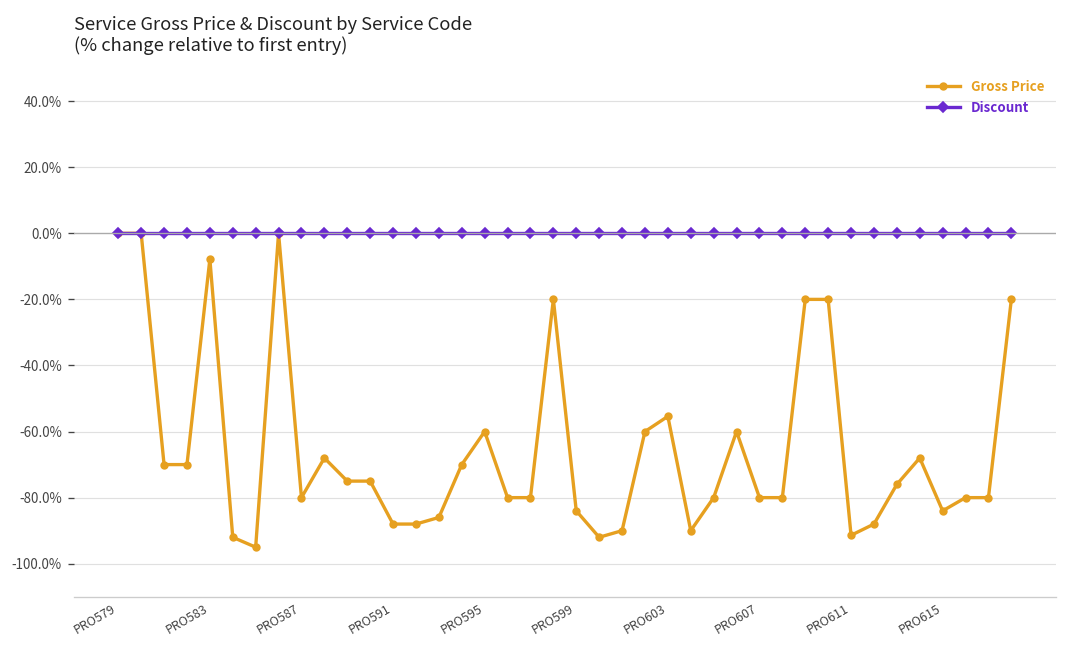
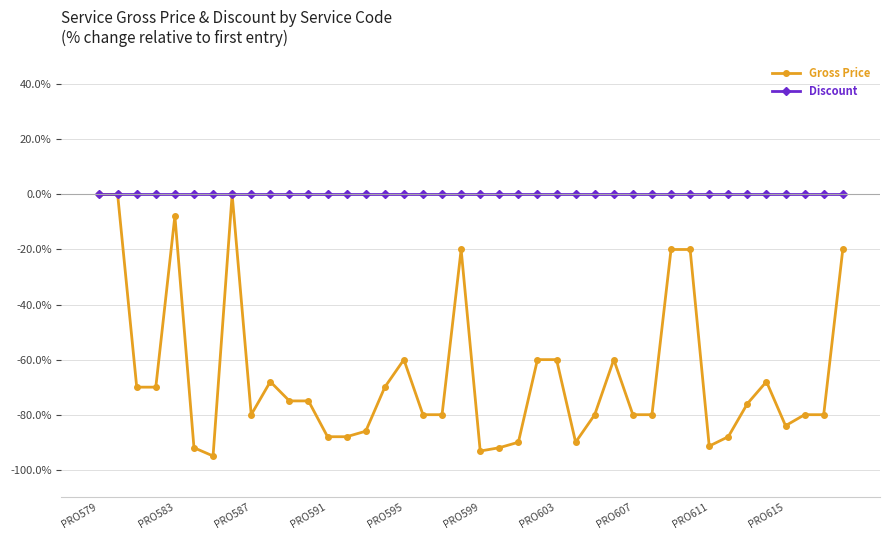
  {
    "Gross Price": {
      "PRO583": "-8%",
      "PRO587": "-80%",
      "PRO591": "-88%",
      "PRO595": "-60%",
-     "PRO599": "-84%",
-     "PRO603": "-55%",
+     "PRO599": "-93%",
+     "PRO603": "-60%",
      "PRO607": "-80%",
      "PRO611": "-91%",
      "PRO615": "-84%"
    },
    "Discount": {
      "PRO583": "0%",
      "PRO587": "0%",
      "PRO591": "0%",
      "PRO595": "0%",
      "PRO599": "0%",
      "PRO603": "0%",
      "PRO607": "0%",
      "PRO611": "0%",
      "PRO615": "0%"
    }
  }
